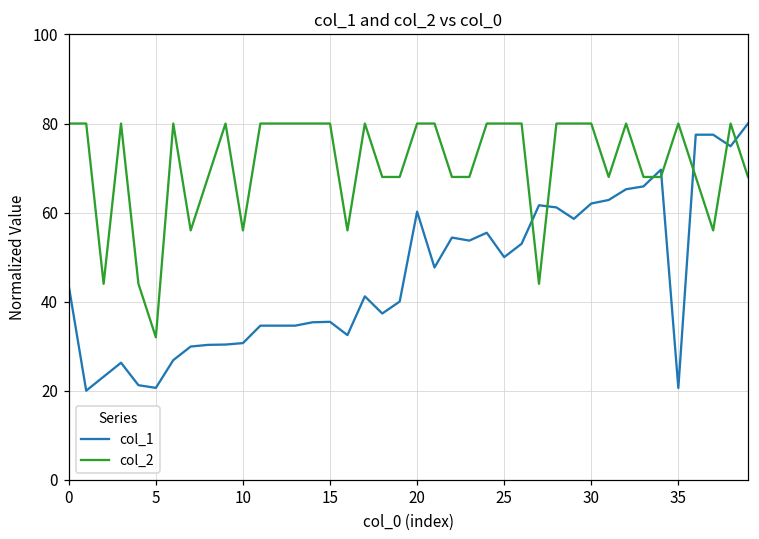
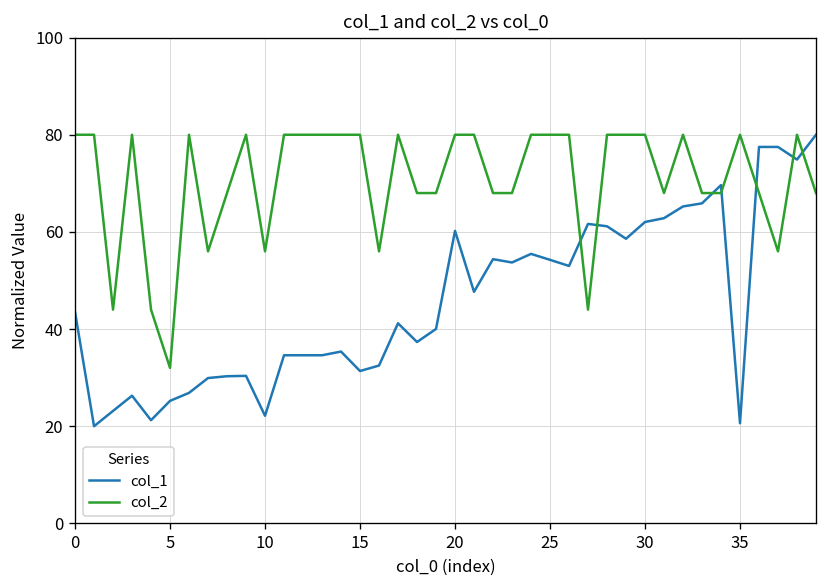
  {
    "col_1": {
      "0": 44,
-     "5": 21,
-     "10": 31,
-     "15": 35,
+     "5": 25,
+     "10": 22,
+     "15": 31,
      "20": 60,
-     "25": 50,
+     "25": 54,
      "30": 62,
      "35": 21
    },
    "col_2": {
      "0": 80,
      "5": 32,
      "10": 56,
      "15": 80,
      "20": 80,
      "25": 80,
      "30": 80,
      "35": 80
    }
  }
